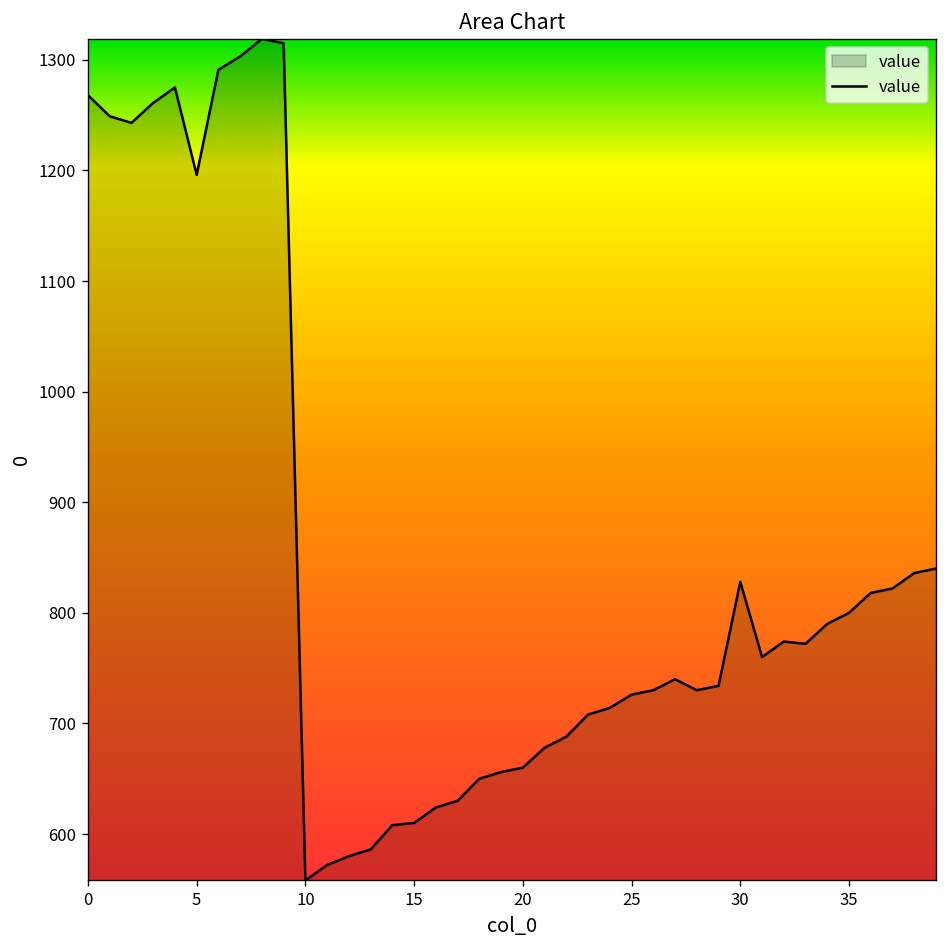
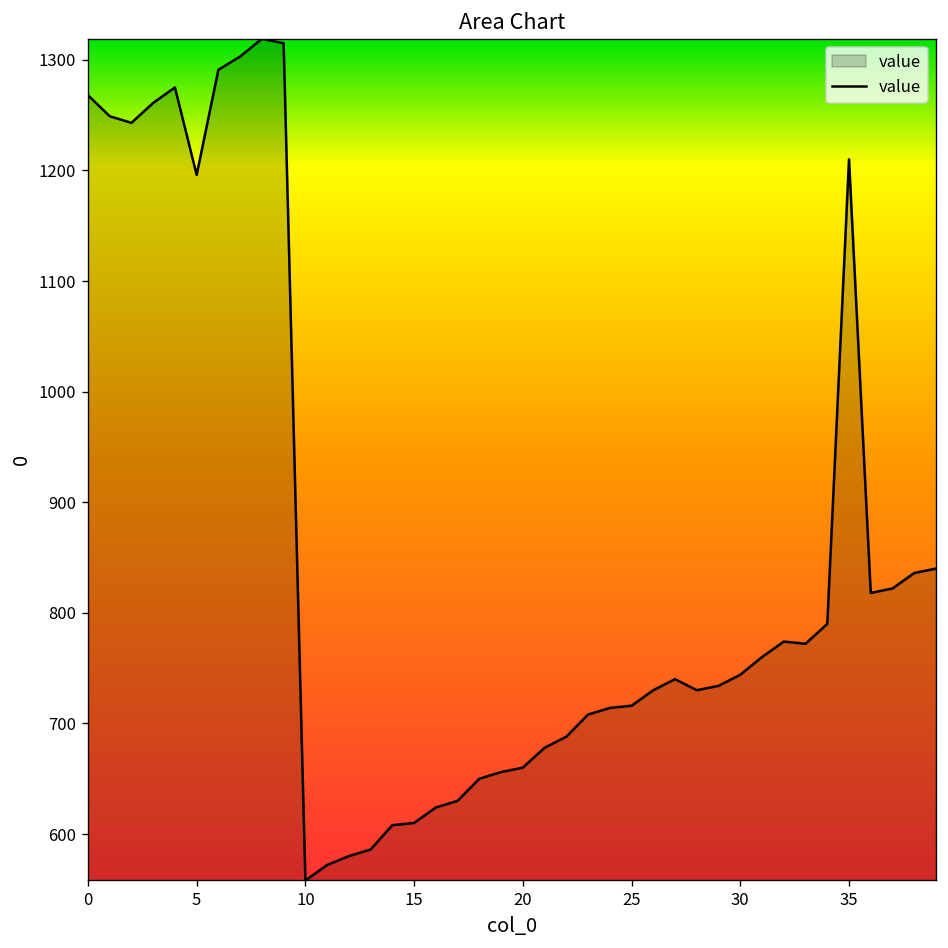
  {
    "0": 1270,
    "5": 1200,
    "10": 560,
    "15": 610,
    "20": 660,
-   "25": 730,
-   "30": 830,
-   "35": 800
+   "25": 720,
+   "30": 740,
+   "35": 1210
  }
